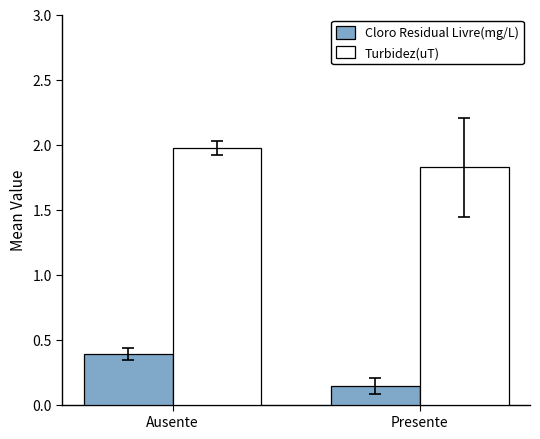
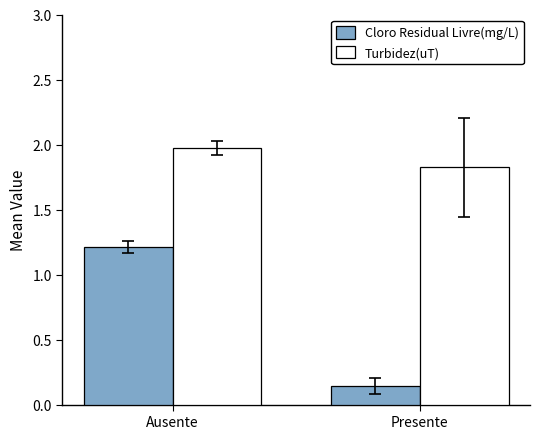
  {
    "Cloro Residual Livre(mg/L)": {
-     "Ausente": 0.39,
+     "Ausente": 1.21,
      "Presente": 0.15
    },
    "Turbidez(uT)": {
      "Ausente": 1.97,
      "Presente": 1.83
    }
  }
